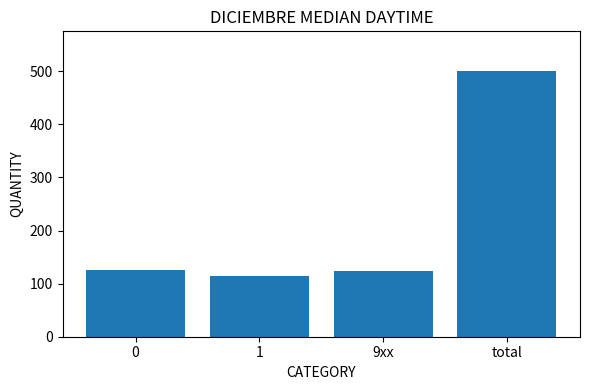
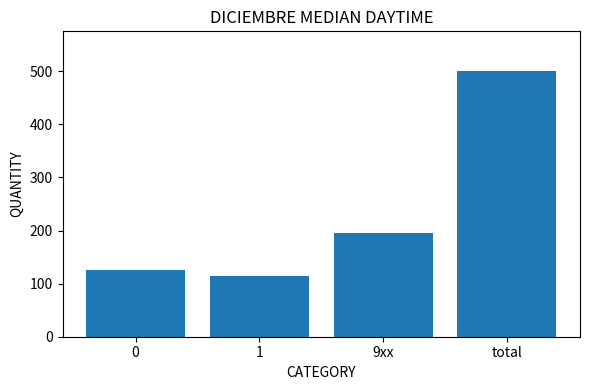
  {
    "0": 130,
    "1": 120,
-   "9xx": 120,
+   "9xx": 200,
    "total": 500
  }
